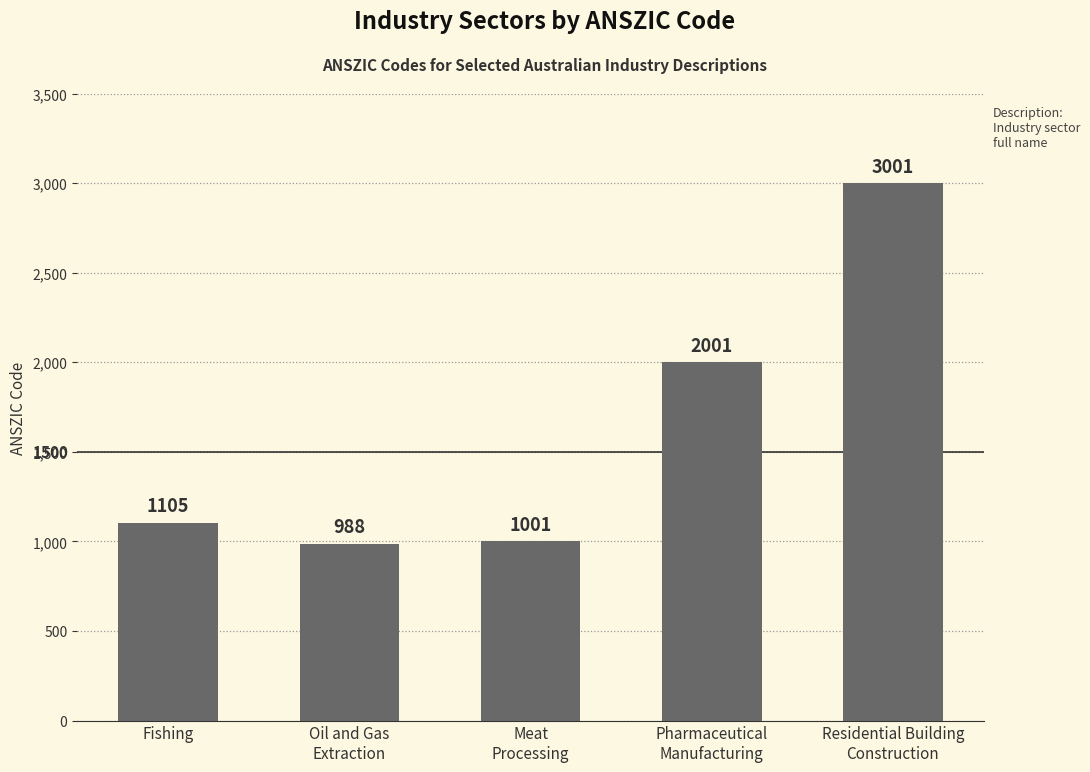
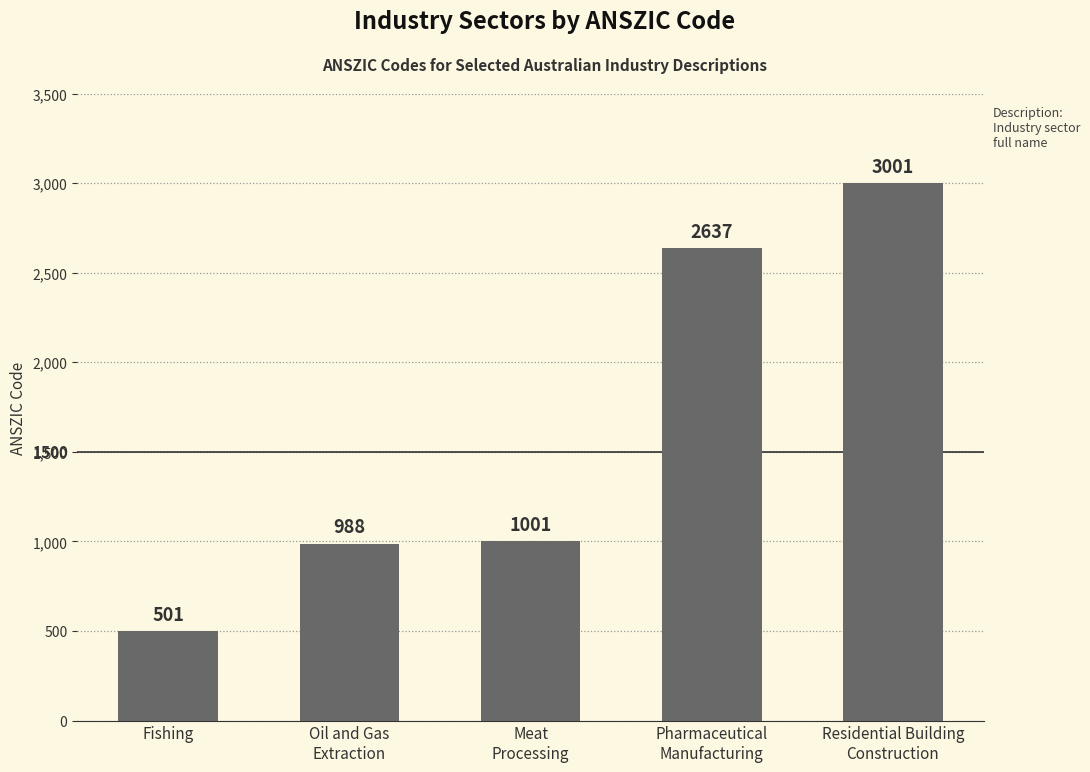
  {
-   "Fishing": 1105,
+   "Fishing": 501,
    "Oil and Gas Extraction": 988,
    "Meat Processing": 1001,
-   "Pharmaceutical Manufacturing": 2001,
+   "Pharmaceutical Manufacturing": 2637,
    "Residential Building Construction": 3001
  }
